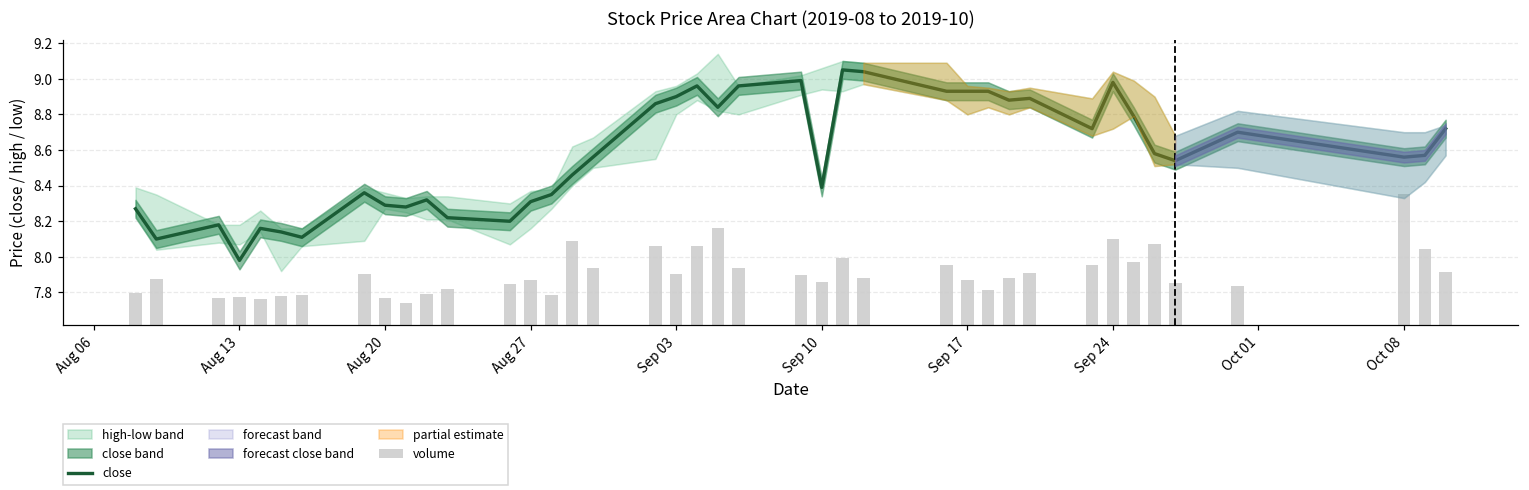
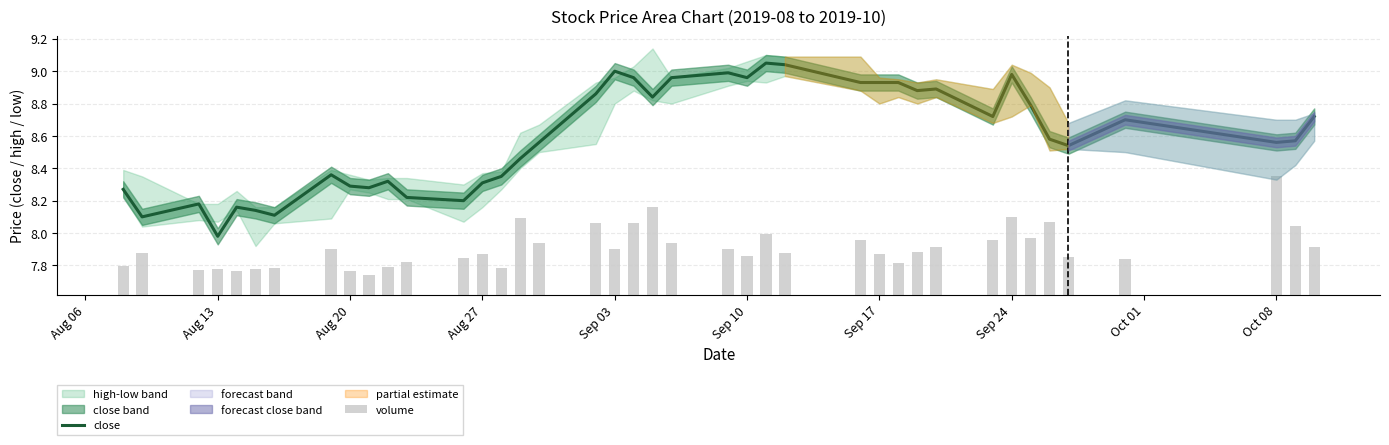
  {
    "close": {
      "Aug 13": 7.98,
      "Aug 20": 8.29,
      "Aug 27": 8.31,
-     "Sep 03": 8.9,
-     "Sep 10": 8.39,
+     "Sep 03": 9.0,
+     "Sep 10": 8.96,
      "Sep 17": 8.93,
      "Sep 24": 8.98,
      "Oct 08": 8.56
    }
  }
